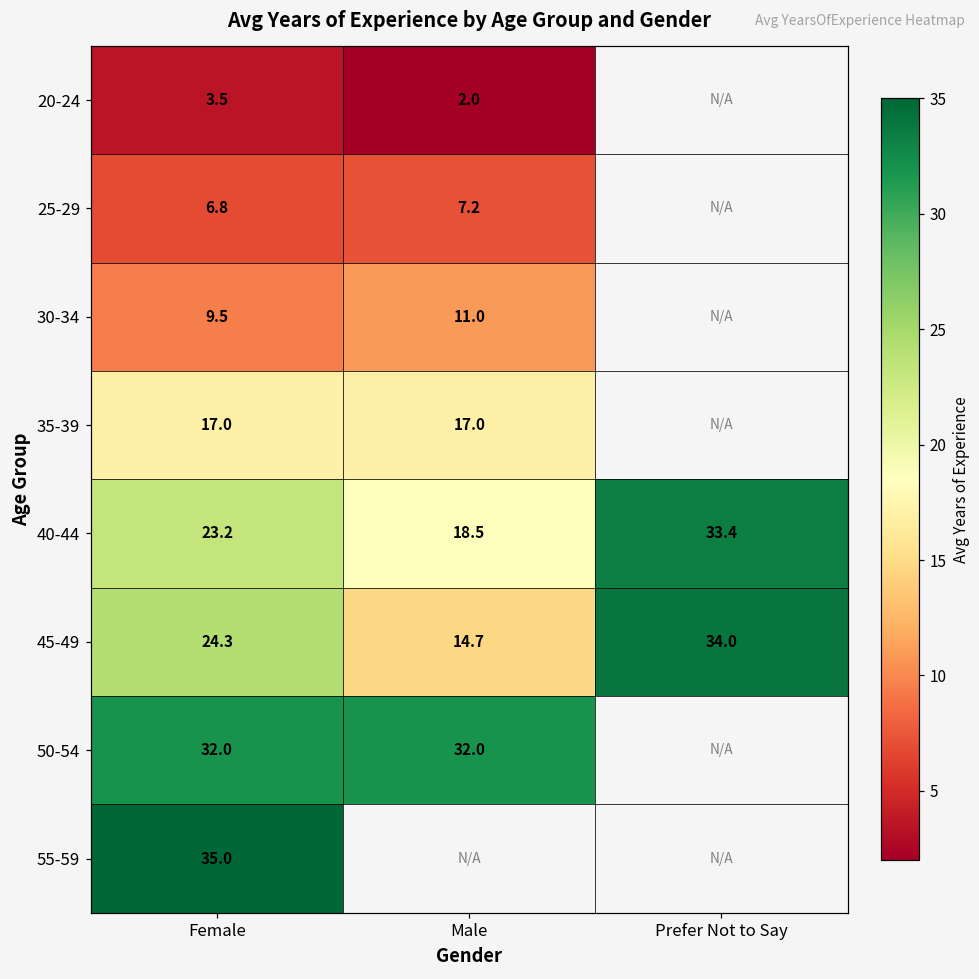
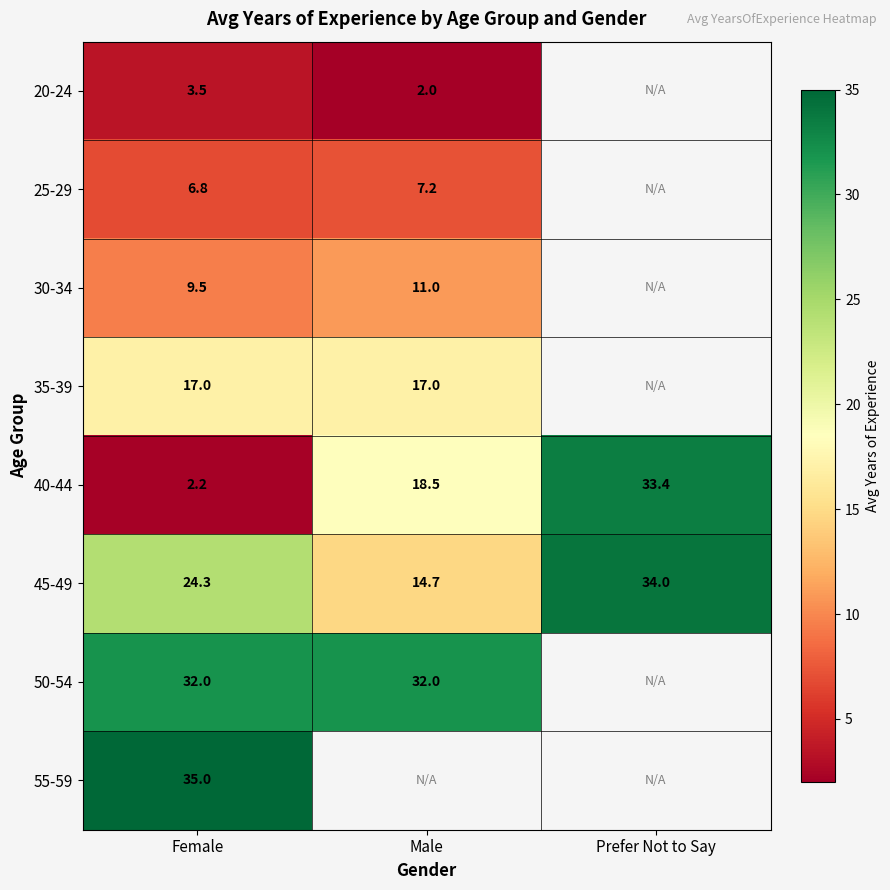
  {
    "20-24": {
      "Female": 3.5,
      "Male": 2.0
    },
    "25-29": {
      "Female": 6.8,
      "Male": 7.2
    },
    "30-34": {
      "Female": 9.5,
      "Male": 11.0
    },
    "35-39": {
      "Female": 17.0,
      "Male": 17.0
    },
    "40-44": {
-     "Female": 23.2,
+     "Female": 2.2,
      "Male": 18.5,
      "Prefer Not to Say": 33.4
    },
    "45-49": {
      "Female": 24.3,
      "Male": 14.7,
      "Prefer Not to Say": 34.0
    },
    "50-54": {
      "Female": 32.0,
      "Male": 32.0
    },
    "55-59": {
      "Female": 35.0
    }
  }
